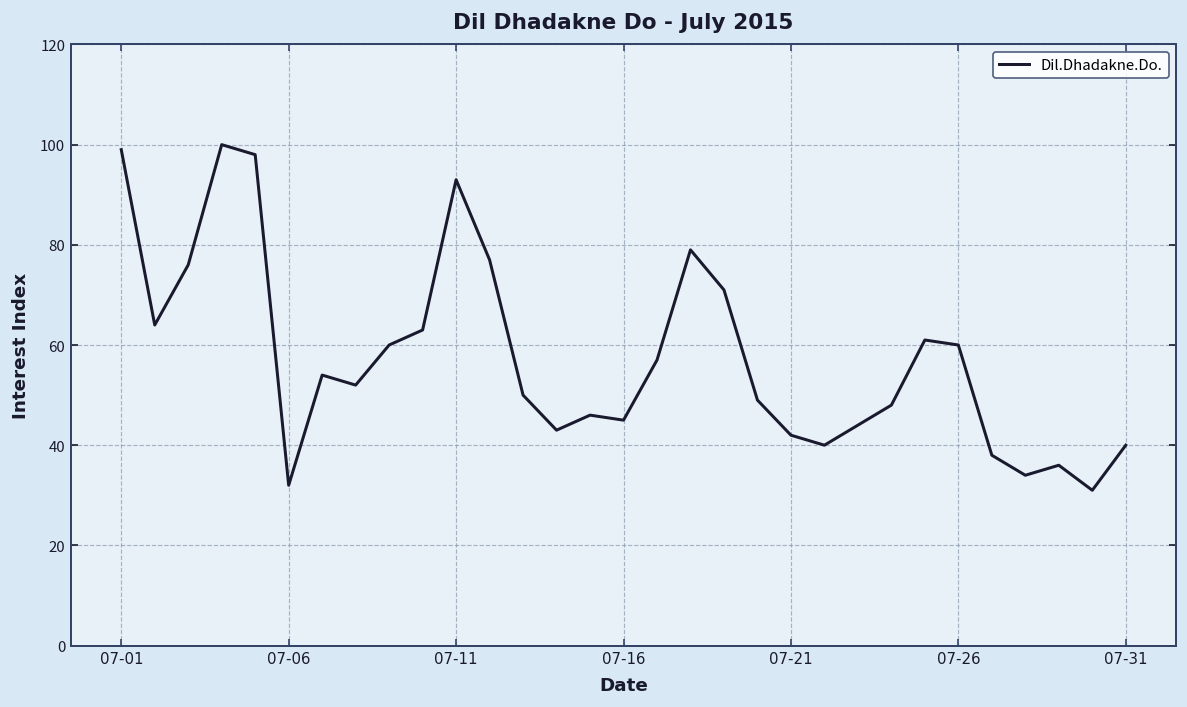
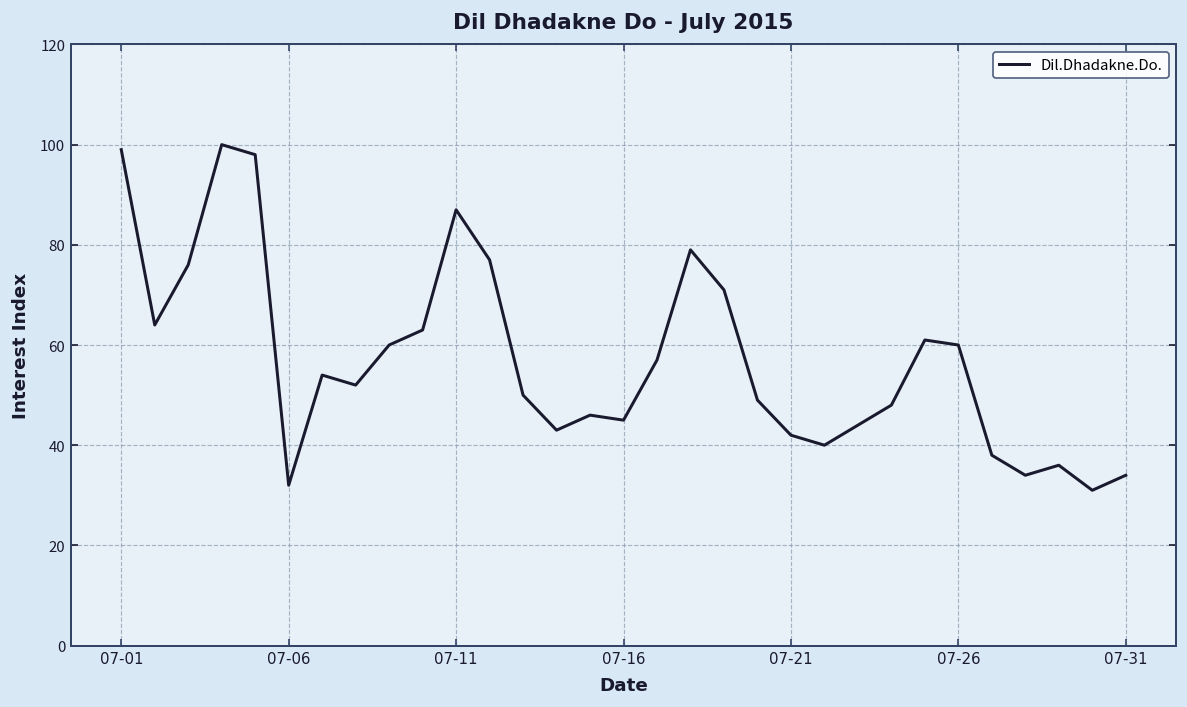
  {
    "07-01": 99,
    "07-06": 32,
-   "07-11": 93,
+   "07-11": 87,
    "07-16": 45,
    "07-21": 42,
    "07-26": 60,
-   "07-31": 40
+   "07-31": 34
  }
